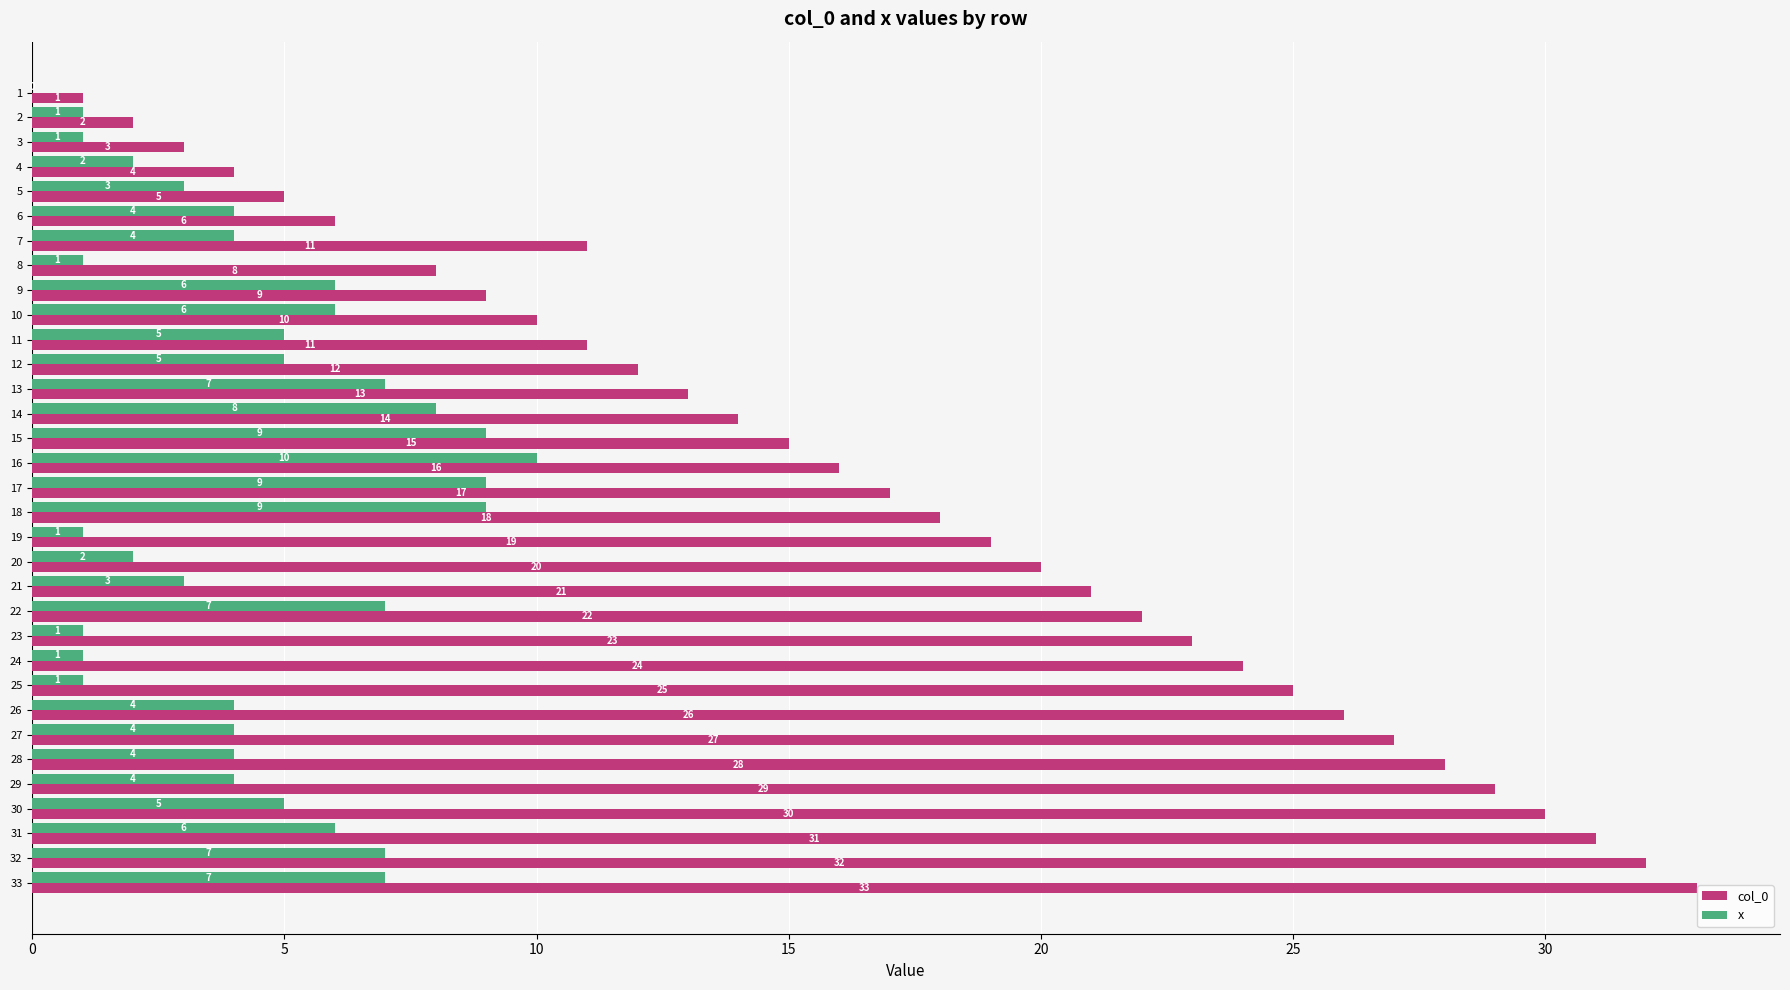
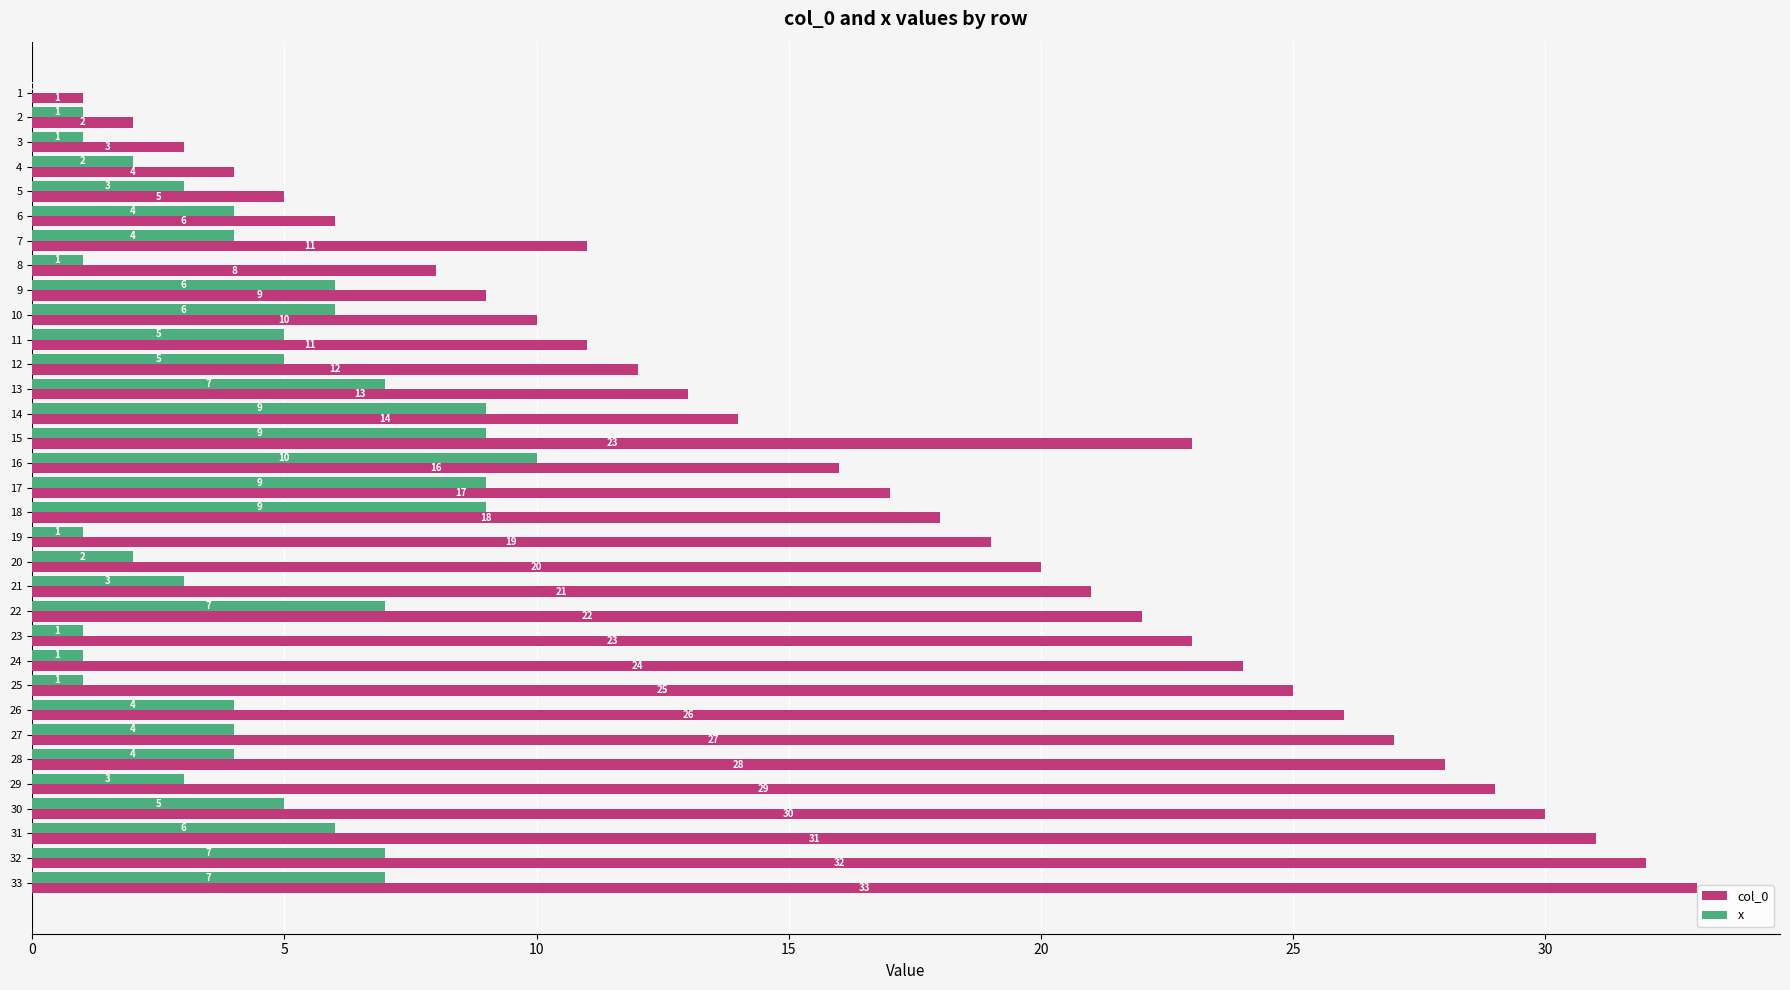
  {
    "col_0": {
      "1": 1,
      "2": 2,
      "3": 3,
      "4": 4,
      "5": 5,
      "6": 6,
      "7": 11,
      "8": 8,
      "9": 9,
      "10": 10,
      "11": 11,
      "12": 12,
      "13": 13,
      "14": 14,
-     "15": 15,
+     "15": 23,
      "16": 16,
      "17": 17,
      "18": 18,
      "19": 19,
      "20": 20,
      "21": 21,
      "22": 22,
      "23": 23,
      "24": 24,
      "25": 25,
      "26": 26,
      "27": 27,
      "28": 28,
      "29": 29,
      "30": 30,
      "31": 31,
      "32": 32,
      "33": 33
    },
    "x": {
      "2": 1,
      "3": 1,
      "4": 2,
      "5": 3,
      "6": 4,
      "7": 4,
      "8": 1,
      "9": 6,
      "10": 6,
      "11": 5,
      "12": 5,
      "13": 7,
-     "14": 8,
+     "14": 9,
      "15": 9,
      "16": 10,
      "17": 9,
      "18": 9,
      "19": 1,
      "20": 2,
      "21": 3,
      "22": 7,
      "23": 1,
      "24": 1,
      "25": 1,
      "26": 4,
      "27": 4,
      "28": 4,
-     "29": 4,
+     "29": 3,
      "30": 5,
      "31": 6,
      "32": 7,
      "33": 7
    }
  }
